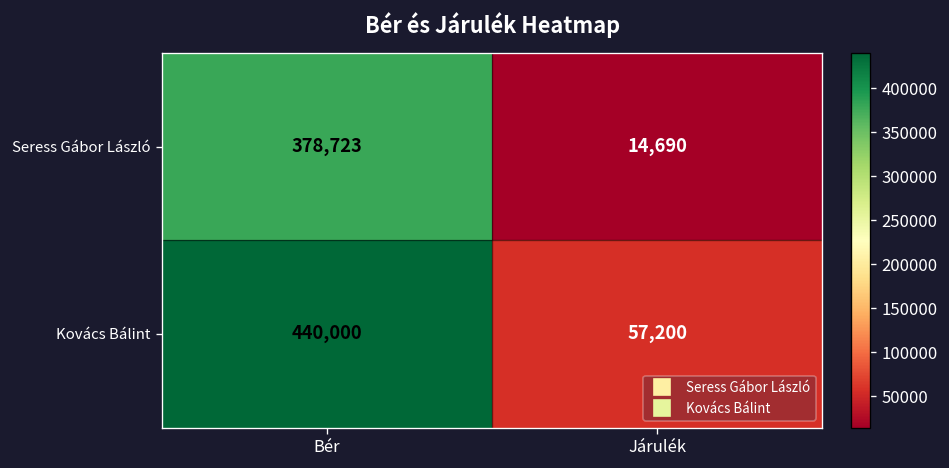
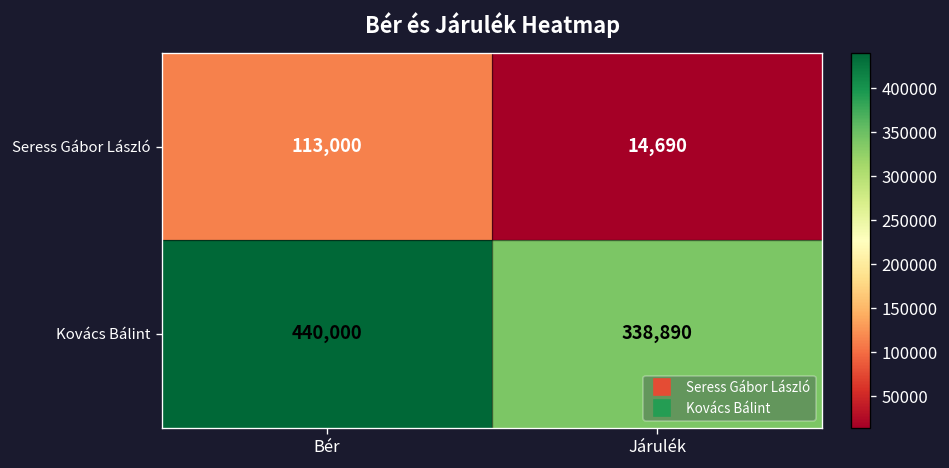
  {
    "Seress Gábor László": {
-     "Bér": "378,723",
+     "Bér": "113,000",
      "Járulék": "14,690"
    },
    "Kovács Bálint": {
      "Bér": "440,000",
-     "Járulék": "57,200"
+     "Járulék": "338,890"
    }
  }
